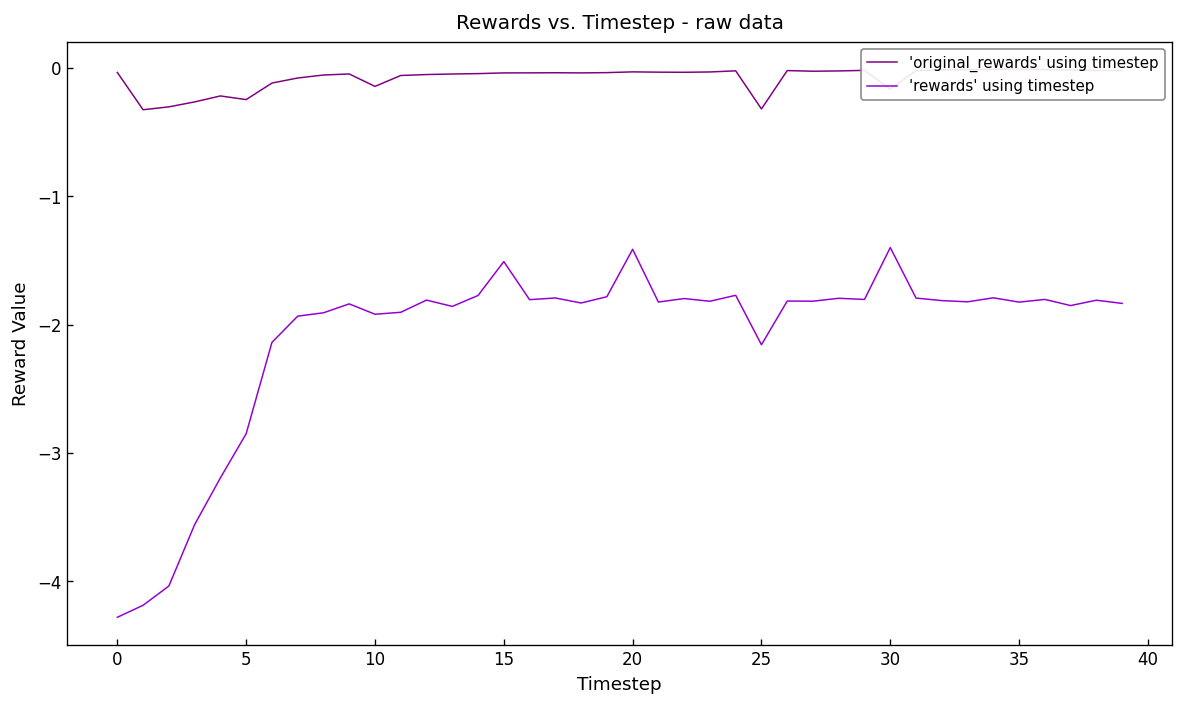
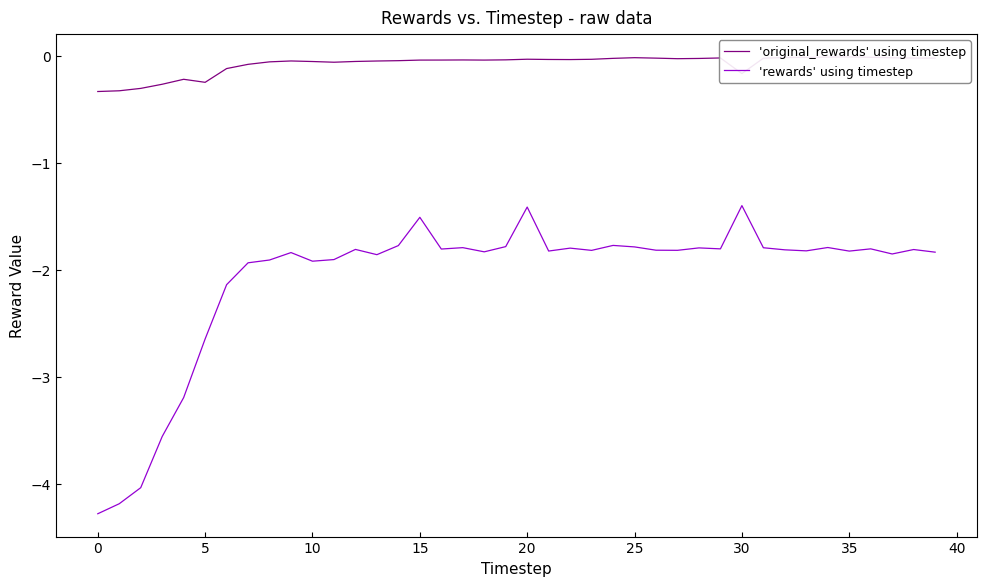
  {
    "'original_rewards' using timestep": {
-     "0": -0.04,
+     "0": -0.33,
      "5": -0.25,
-     "10": -0.14,
+     "10": -0.05,
      "15": -0.04,
      "20": -0.03,
-     "25": -0.32
+     "25": -0.02
    },
    "'rewards' using timestep": {
      "0": -4.28,
-     "5": -2.85,
+     "5": -2.65,
      "10": -1.92,
      "15": -1.51,
      "20": -1.41,
-     "25": -2.16,
+     "25": -1.79,
      "30": -1.40,
      "35": -1.82
    }
  }
